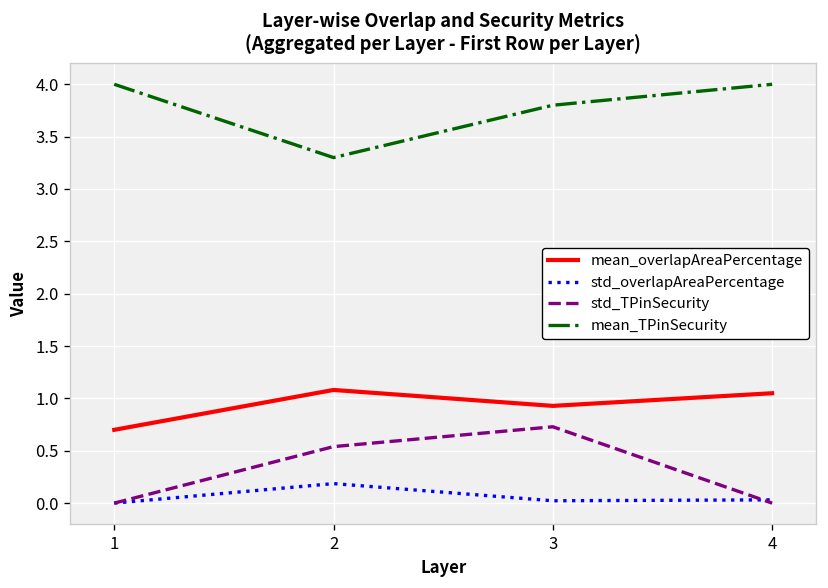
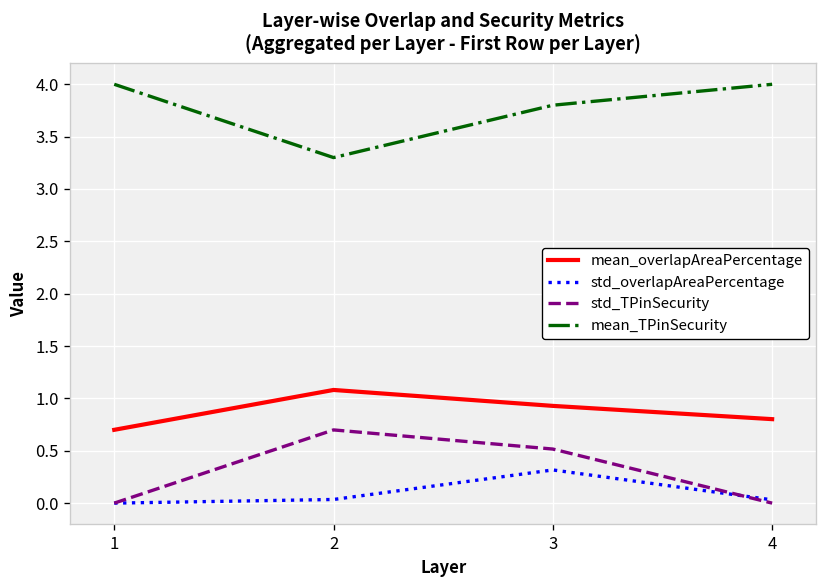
  {
    "mean_overlapAreaPercentage": {
      "1": 0.7,
      "2": 1.1,
      "3": 0.9,
-     "4": 1.0
+     "4": 0.8
    },
    "std_overlapAreaPercentage": {
-     "2": 0.2,
-     "3": 0.0,
+     "2": 0.0,
+     "3": 0.3,
      "4": 0.0
    },
    "std_TPinSecurity": {
-     "2": 0.5,
-     "3": 0.7,
+     "2": 0.7,
+     "3": 0.5,
      "4": 0.0
    },
    "mean_TPinSecurity": {
      "1": 4.0,
      "2": 3.3,
      "3": 3.8,
      "4": 4.0
    }
  }
